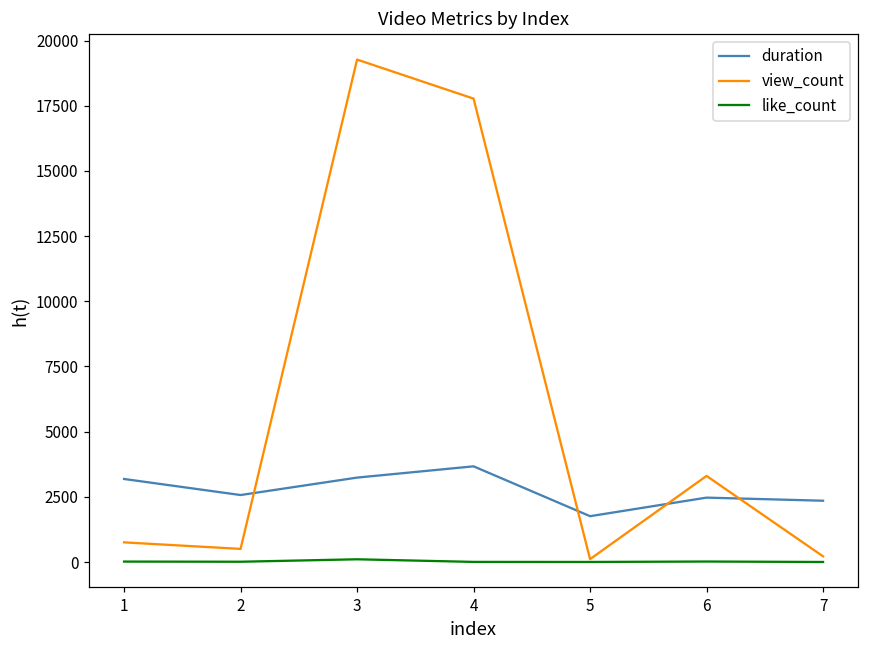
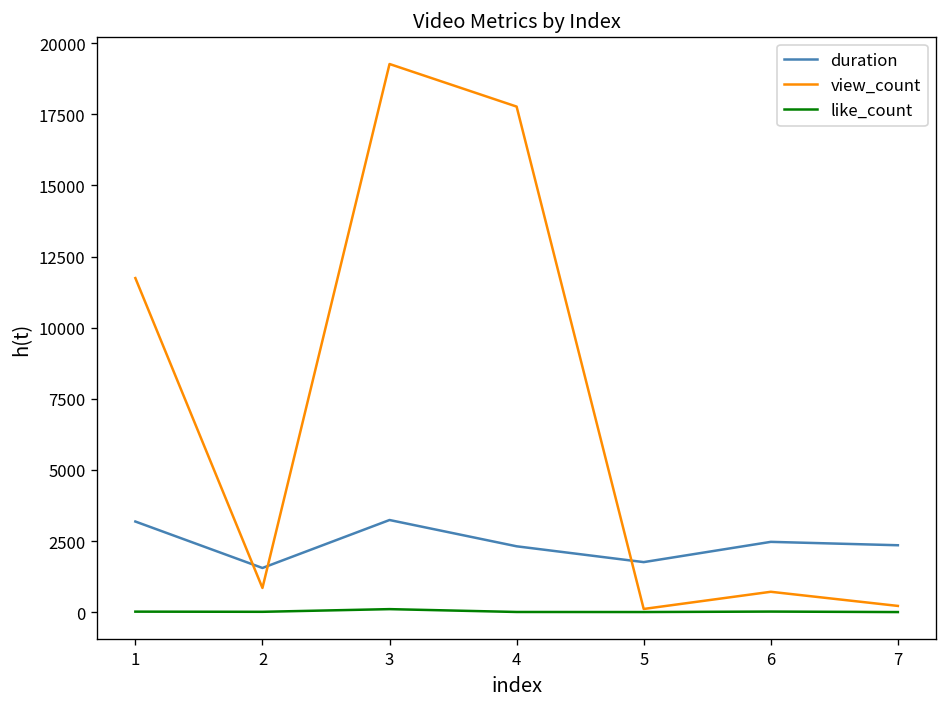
  {
    "duration": {
      "1": 3200,
-     "2": 2600,
+     "2": 1600,
      "3": 3200,
-     "4": 3700,
+     "4": 2300,
      "5": 1800,
      "6": 2500,
      "7": 2400
    },
    "view_count": {
-     "1": 800,
-     "2": 500,
+     "1": 11700,
+     "2": 800,
      "3": 19300,
      "4": 17800,
      "5": 100,
-     "6": 3300,
+     "6": 700,
      "7": 200
    },
    "like_count": {
      "1": 0,
      "2": 0,
      "3": 100,
      "4": 0,
      "5": 0,
      "6": 0,
      "7": 0
    }
  }
